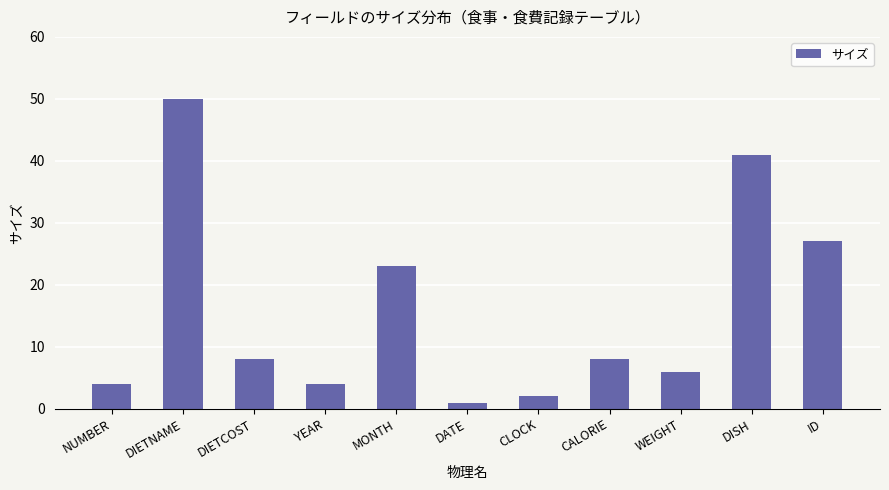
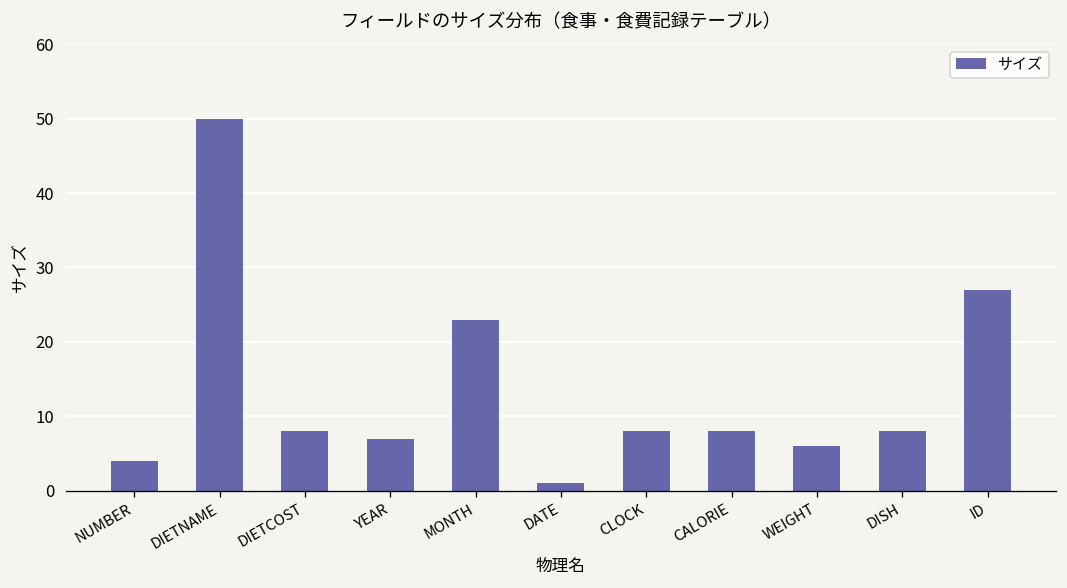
  {
    "NUMBER": 4,
    "DIETNAME": 50,
    "DIETCOST": 8,
-   "YEAR": 4,
+   "YEAR": 7,
    "MONTH": 23,
    "DATE": 1,
-   "CLOCK": 2,
+   "CLOCK": 8,
    "CALORIE": 8,
    "WEIGHT": 6,
-   "DISH": 41,
+   "DISH": 8,
    "ID": 27
  }
